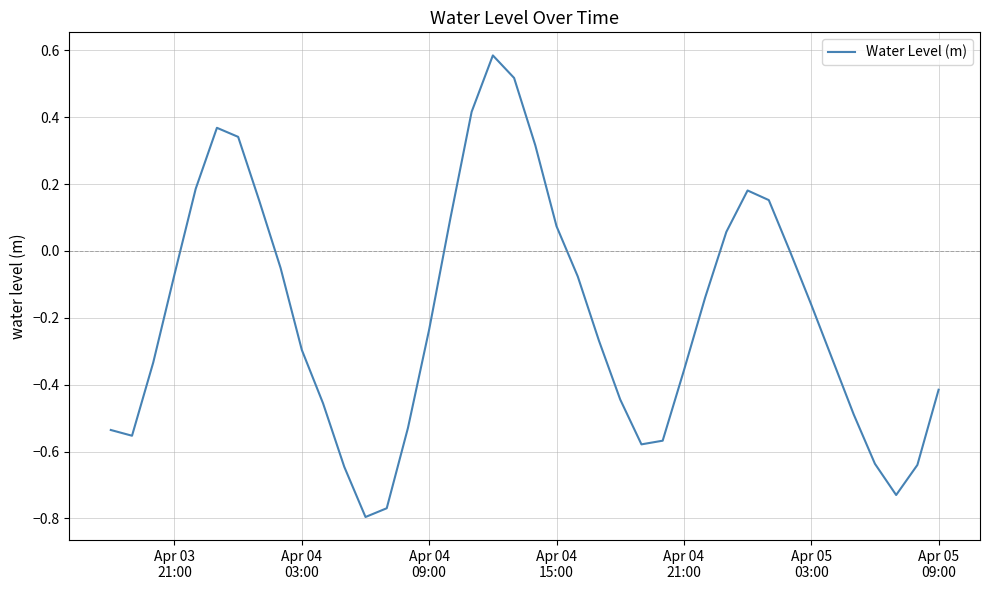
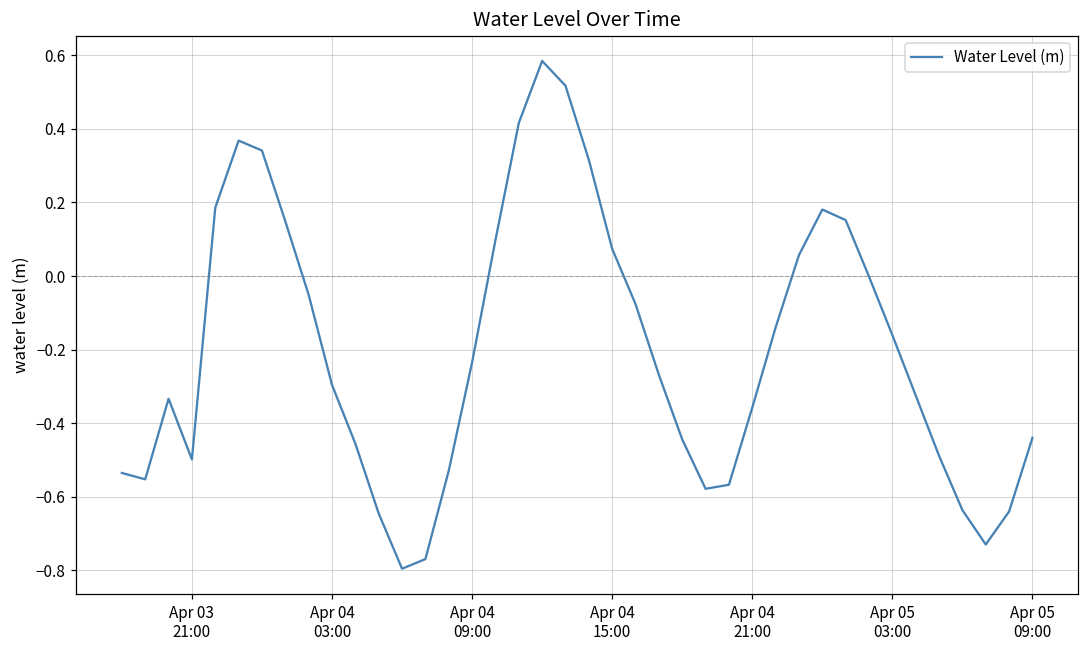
  {
-   "Apr 03 21:00": -0.07,
+   "Apr 03 21:00": -0.50,
    "Apr 04 03:00": -0.30,
    "Apr 04 09:00": -0.23,
    "Apr 04 15:00": 0.07,
    "Apr 04 21:00": -0.36,
    "Apr 05 03:00": -0.16,
-   "Apr 05 09:00": -0.41
+   "Apr 05 09:00": -0.44
  }
